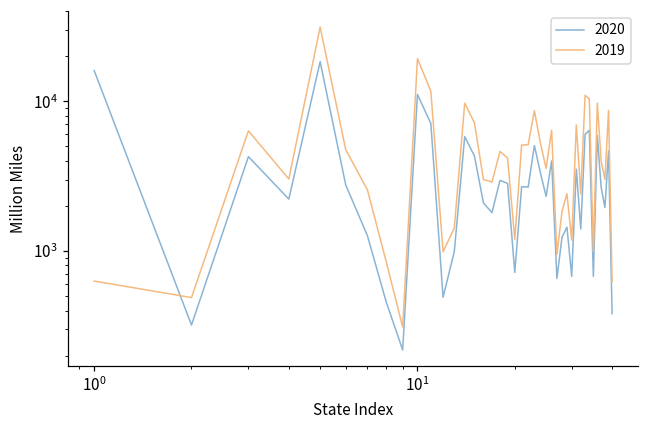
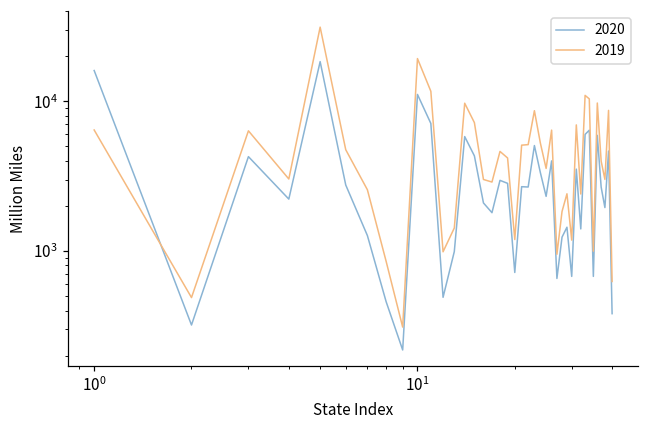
  {
    "2020": {
      "10^0": 16000,
      "10^1": 11000
    },
    "2019": {
-     "10^0": 600,
+     "10^0": 6000,
      "10^1": 19000
    }
  }
